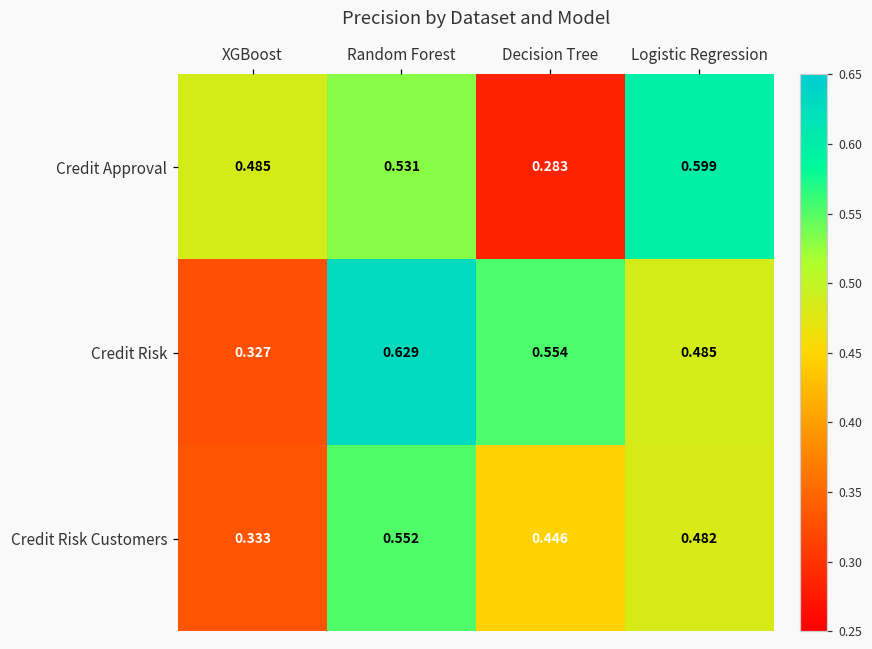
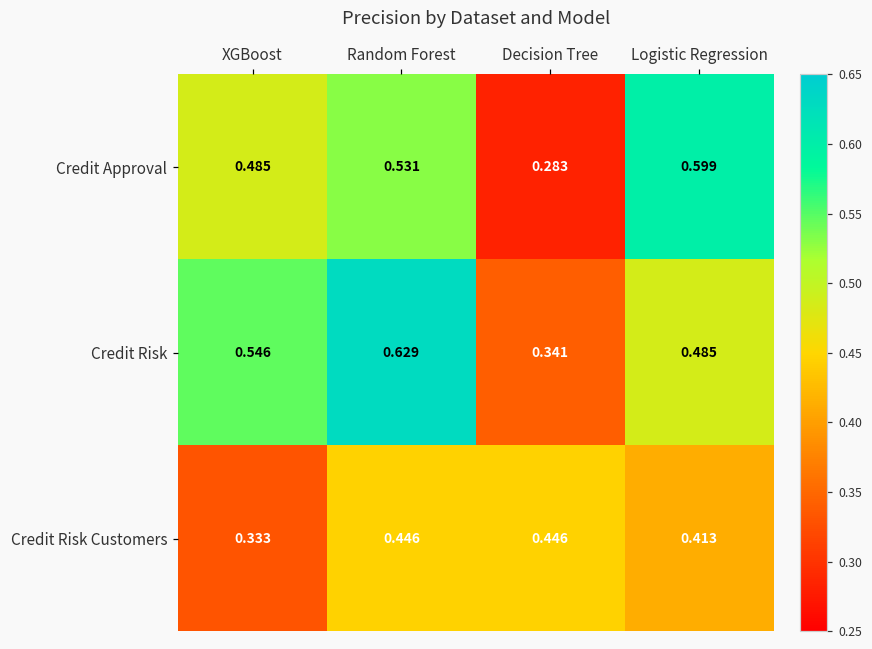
  {
    "Credit Approval": {
      "XGBoost": 0.485,
      "Random Forest": 0.531,
      "Decision Tree": 0.283,
      "Logistic Regression": 0.599
    },
    "Credit Risk": {
-     "XGBoost": 0.327,
+     "XGBoost": 0.546,
      "Random Forest": 0.629,
-     "Decision Tree": 0.554,
+     "Decision Tree": 0.341,
      "Logistic Regression": 0.485
    },
    "Credit Risk Customers": {
      "XGBoost": 0.333,
-     "Random Forest": 0.552,
+     "Random Forest": 0.446,
      "Decision Tree": 0.446,
-     "Logistic Regression": 0.482
+     "Logistic Regression": 0.413
    }
  }
